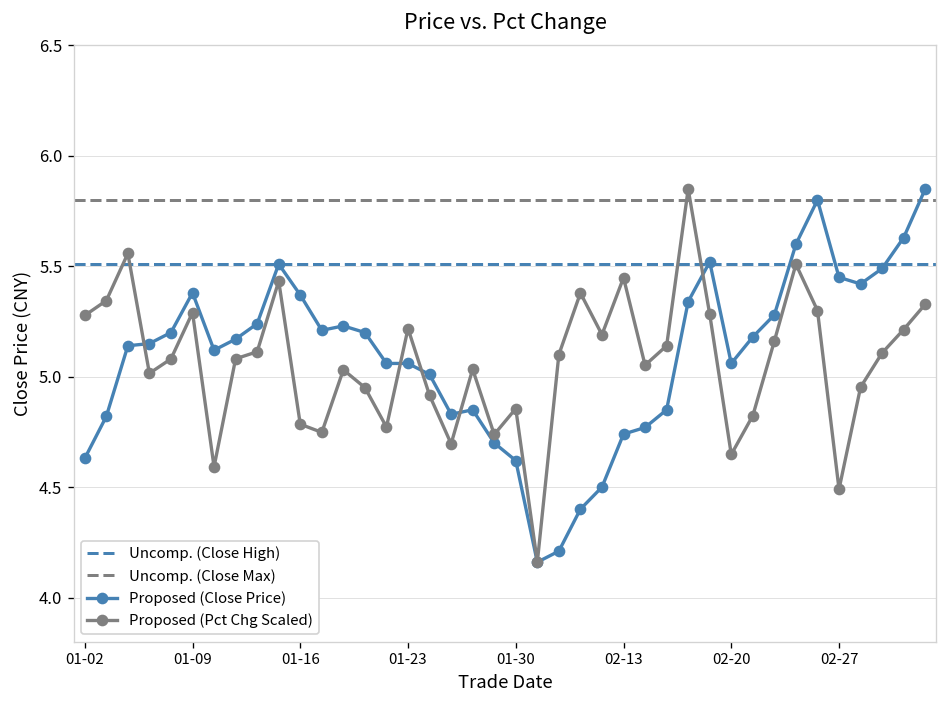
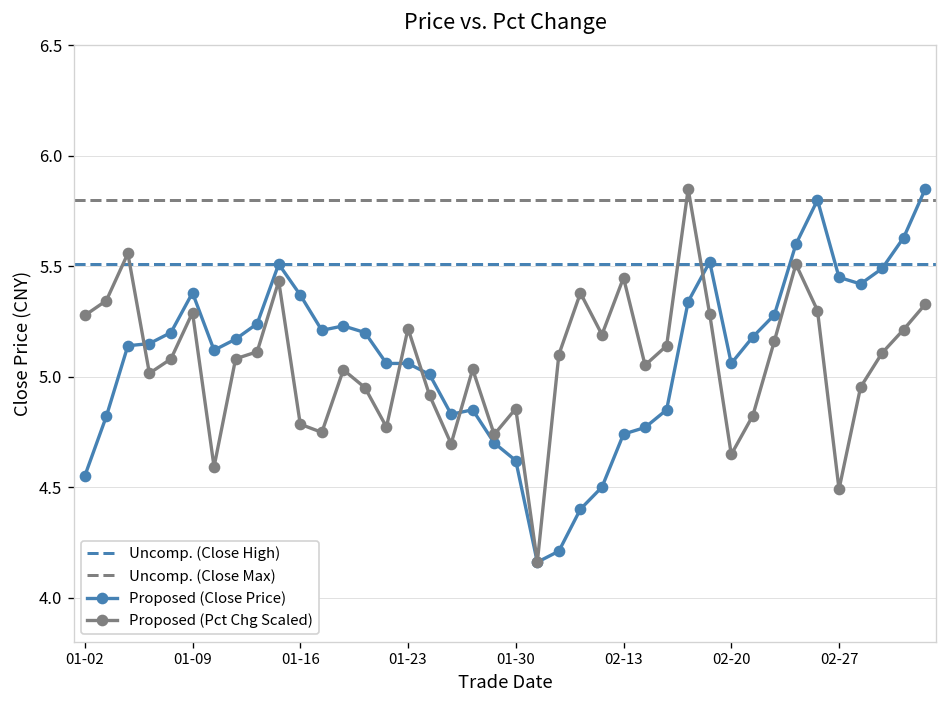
  {
    "Proposed (Close Price)": {
-     "01-02": 4.63,
+     "01-02": 4.55,
      "01-09": 5.38,
      "01-16": 5.37,
      "01-23": 5.06,
      "01-30": 4.62,
      "02-13": 4.74,
      "02-20": 5.06,
      "02-27": 5.45
    },
    "Proposed (Pct Chg Scaled)": {
      "01-02": 5.28,
      "01-09": 5.29,
      "01-16": 4.78,
      "01-23": 5.22,
      "01-30": 4.86,
      "02-13": 5.45,
      "02-20": 4.65,
      "02-27": 4.49
    }
  }
